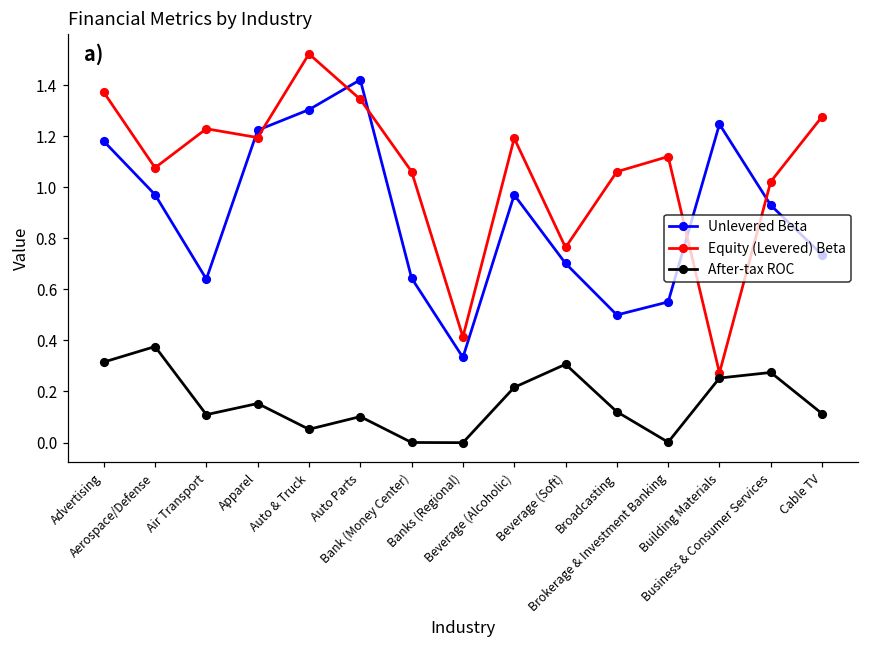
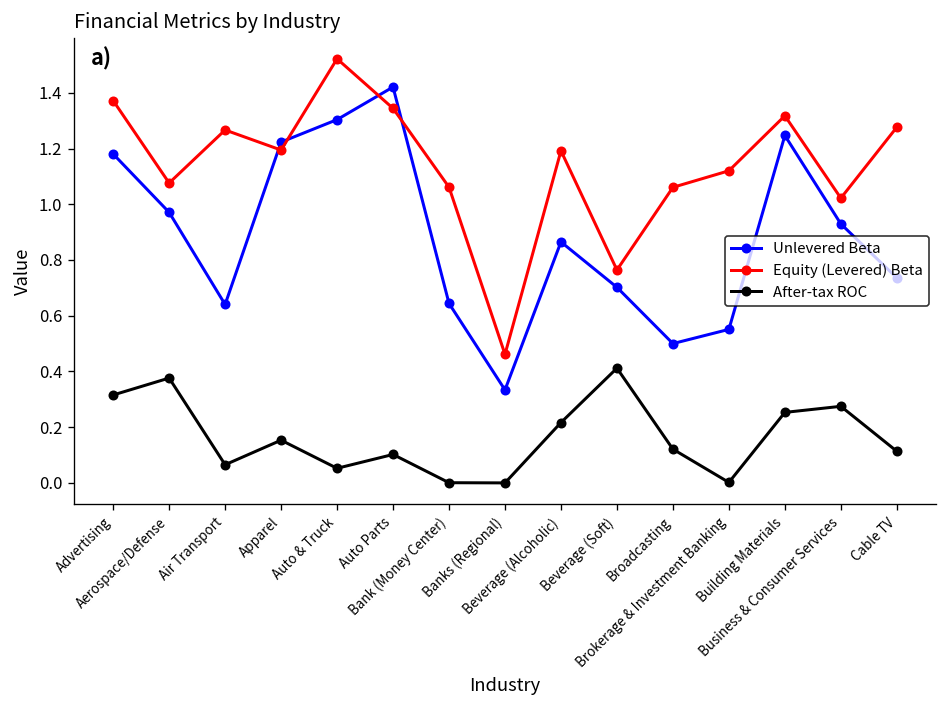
  {
    "Unlevered Beta": {
      "Advertising": 1.18,
      "Aerospace/Defense": 0.97,
      "Air Transport": 0.64,
      "Apparel": 1.22,
      "Auto & Truck": 1.30,
      "Auto Parts": 1.42,
      "Bank (Money Center)": 0.64,
      "Banks (Regional)": 0.33,
-     "Beverage (Alcoholic)": 0.97,
+     "Beverage (Alcoholic)": 0.86,
      "Beverage (Soft)": 0.70,
      "Broadcasting": 0.50,
      "Brokerage & Investment Banking": 0.55,
      "Building Materials": 1.25,
      "Business & Consumer Services": 0.93
    },
    "Equity (Levered) Beta": {
      "Advertising": 1.37,
      "Aerospace/Defense": 1.08,
-     "Air Transport": 1.23,
+     "Air Transport": 1.27,
      "Apparel": 1.19,
      "Auto & Truck": 1.52,
      "Auto Parts": 1.34,
      "Bank (Money Center)": 1.06,
-     "Banks (Regional)": 0.41,
+     "Banks (Regional)": 0.46,
      "Beverage (Alcoholic)": 1.19,
      "Beverage (Soft)": 0.76,
      "Broadcasting": 1.06,
      "Brokerage & Investment Banking": 1.12,
-     "Building Materials": 0.27,
+     "Building Materials": 1.32,
      "Business & Consumer Services": 1.02,
      "Cable TV": 1.28
    },
    "After-tax ROC": {
      "Advertising": 0.32,
      "Aerospace/Defense": 0.38,
-     "Air Transport": 0.11,
+     "Air Transport": 0.06,
      "Apparel": 0.15,
      "Auto & Truck": 0.05,
      "Auto Parts": 0.10,
      "Bank (Money Center)": 0.00,
      "Banks (Regional)": 0.00,
      "Beverage (Alcoholic)": 0.22,
-     "Beverage (Soft)": 0.31,
+     "Beverage (Soft)": 0.41,
      "Broadcasting": 0.12,
      "Brokerage & Investment Banking": 0.00,
      "Building Materials": 0.25,
      "Business & Consumer Services": 0.27,
      "Cable TV": 0.11
    }
  }
